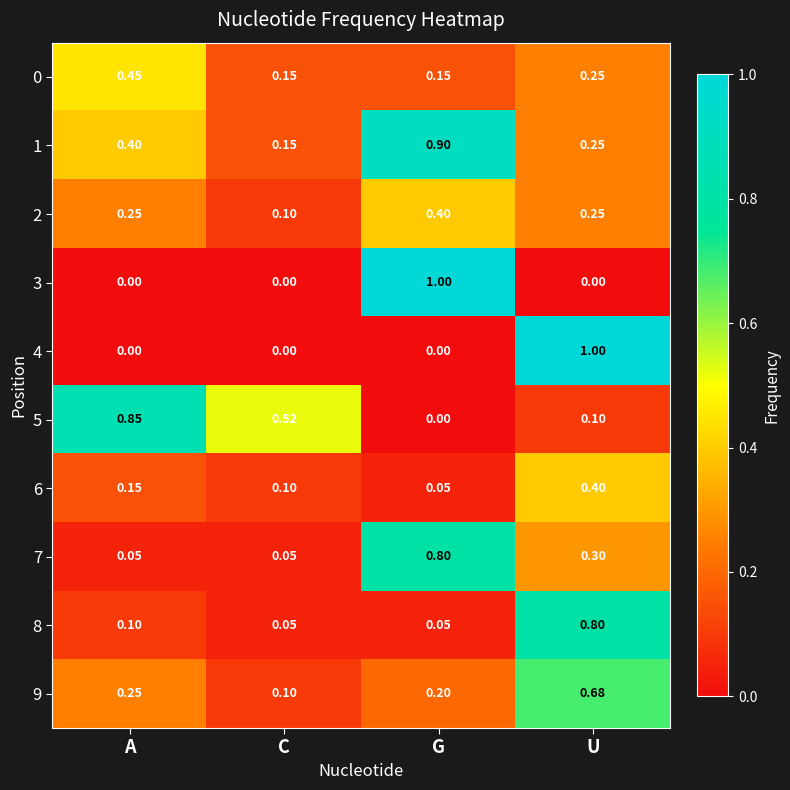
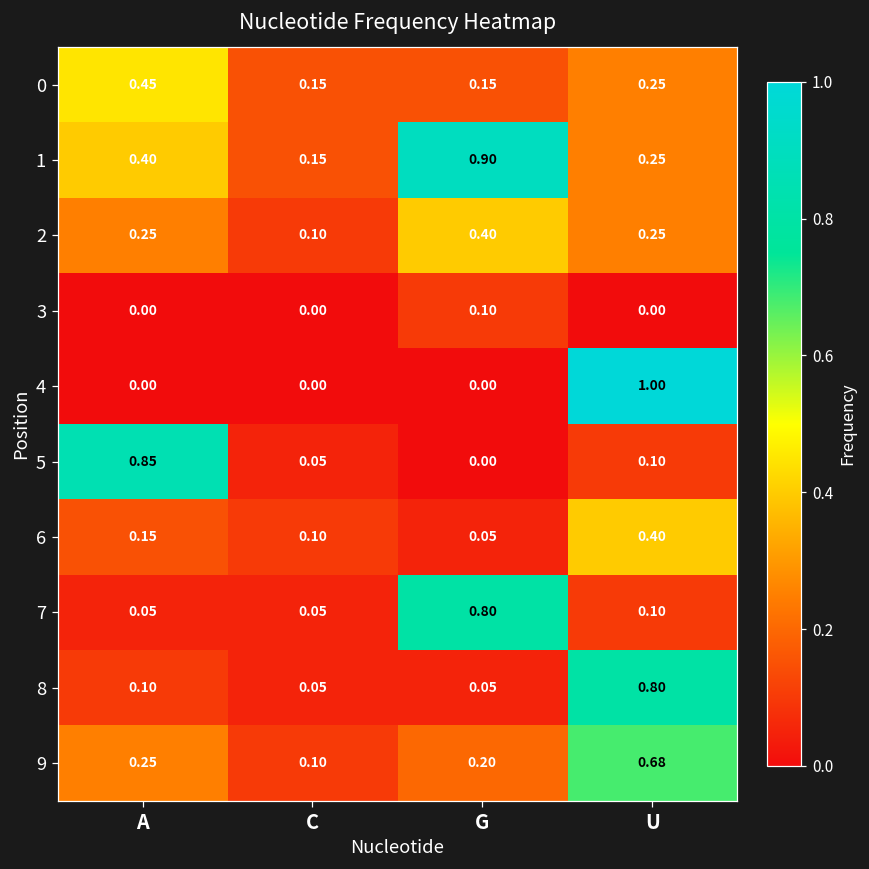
  {
    "0": {
      "A": 0.45,
      "C": 0.15,
      "G": 0.15,
      "U": 0.25
    },
    "1": {
      "A": 0.40,
      "C": 0.15,
      "G": 0.90,
      "U": 0.25
    },
    "2": {
      "A": 0.25,
      "C": 0.10,
      "G": 0.40,
      "U": 0.25
    },
    "3": {
      "A": 0.00,
      "C": 0.00,
-     "G": 1.00,
+     "G": 0.10,
      "U": 0.00
    },
    "4": {
      "A": 0.00,
      "C": 0.00,
      "G": 0.00,
      "U": 1.00
    },
    "5": {
      "A": 0.85,
-     "C": 0.52,
+     "C": 0.05,
      "G": 0.00,
      "U": 0.10
    },
    "6": {
      "A": 0.15,
      "C": 0.10,
      "G": 0.05,
      "U": 0.40
    },
    "7": {
      "A": 0.05,
      "C": 0.05,
      "G": 0.80,
-     "U": 0.30
+     "U": 0.10
    },
    "8": {
      "A": 0.10,
      "C": 0.05,
      "G": 0.05,
      "U": 0.80
    },
    "9": {
      "A": 0.25,
      "C": 0.10,
      "G": 0.20,
      "U": 0.68
    }
  }
